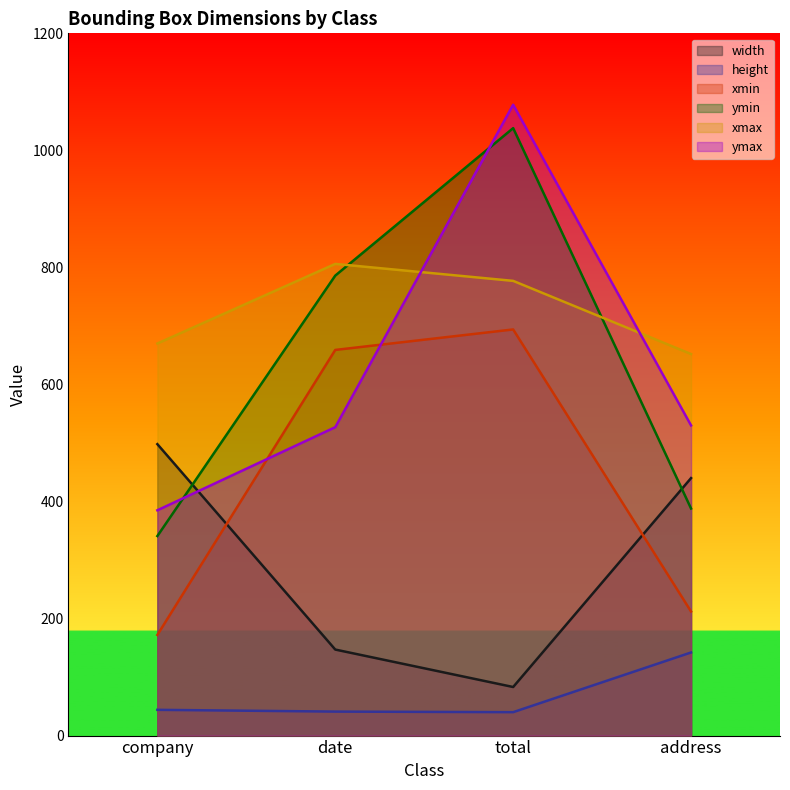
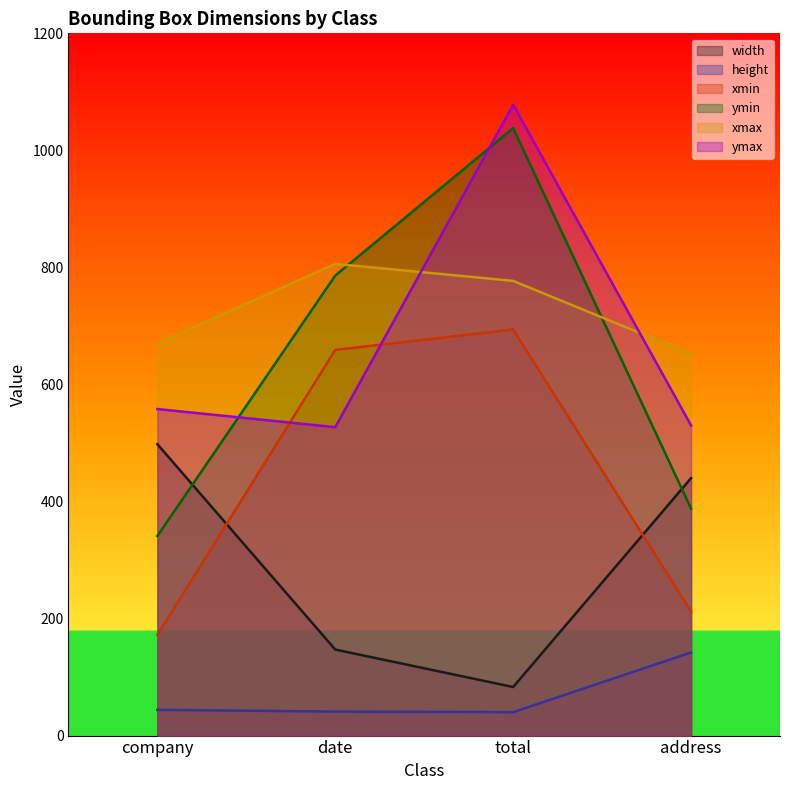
  {
    "height": {
      "company": 40,
      "date": 40,
      "total": 40,
      "address": 140
    },
    "ymax": {
-     "company": 390,
+     "company": 560,
      "date": 530,
      "total": 1080,
      "address": 530
    }
  }
